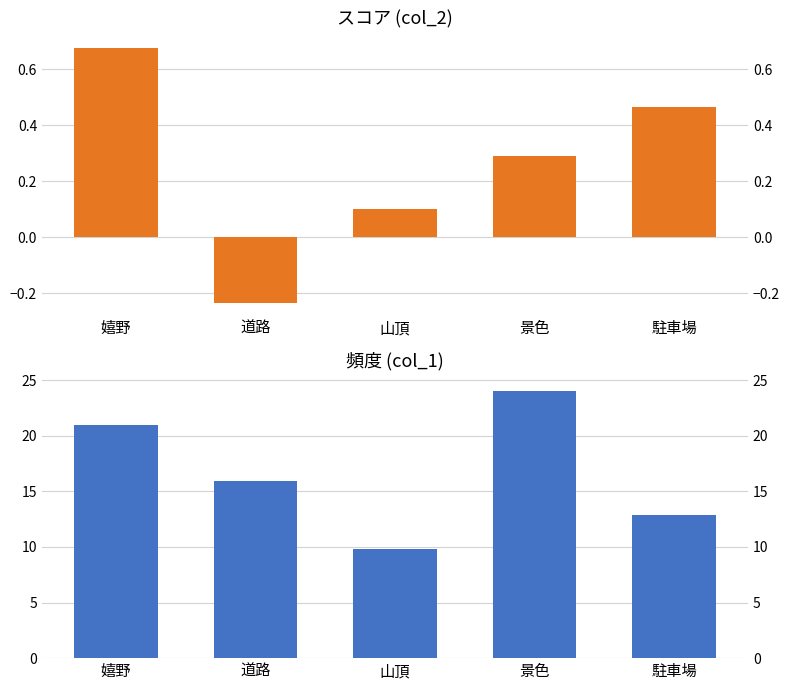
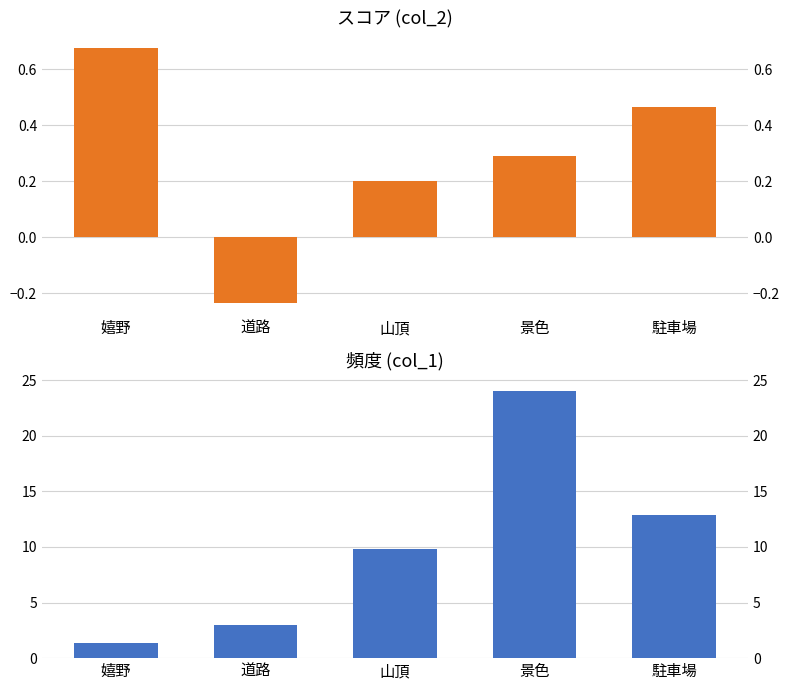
  {
    "スコア (col_2)": {
      "嬉野": 0.68,
      "道路": -0.23,
-     "山頂": 0.1,
+     "山頂": 0.2,
      "景色": 0.29,
      "駐車場": 0.47
    },
    "頻度 (col_1)": {
-     "嬉野": 21.0,
-     "道路": 15.9,
+     "嬉野": 1.4,
+     "道路": 3.0,
      "山頂": 9.8,
      "景色": 24.0,
      "駐車場": 12.9
    }
  }
